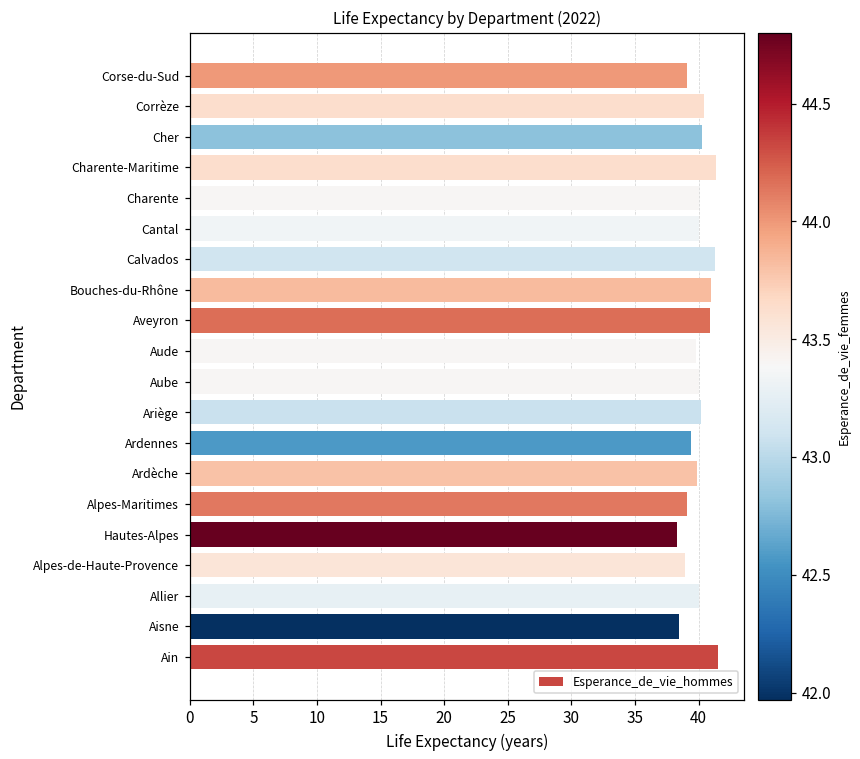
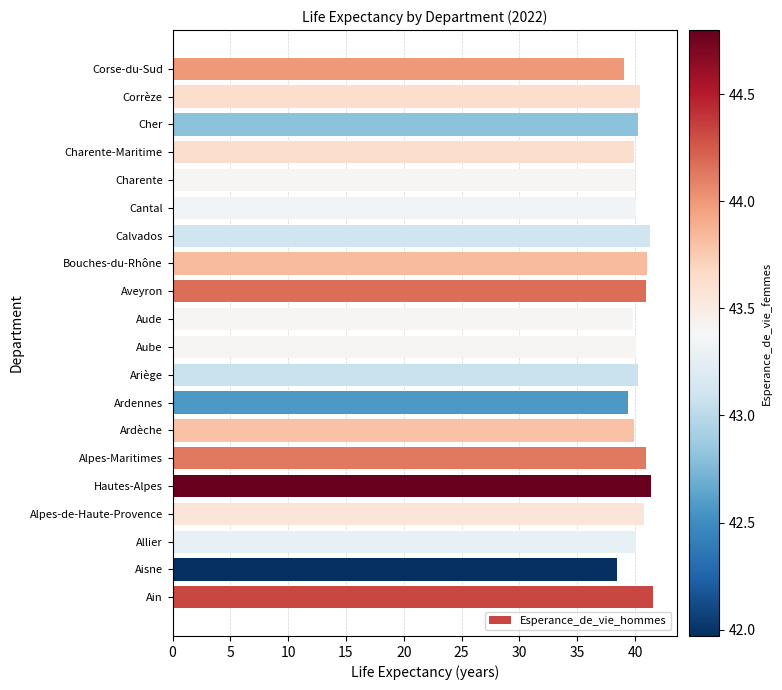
  {
    "Corse-du-Sud": 39.1,
    "Corrèze": 40.4,
    "Cher": 40.3,
-   "Charente-Maritime": 41.4,
+   "Charente-Maritime": 39.9,
    "Charente": 40.0,
    "Cantal": 40.1,
    "Calvados": 41.3,
    "Bouches-du-Rhône": 41.0,
    "Aveyron": 40.9,
    "Aude": 39.8,
    "Aube": 40.1,
    "Ariège": 40.2,
    "Ardennes": 39.4,
    "Ardèche": 39.9,
-   "Alpes-Maritimes": 39.1,
-   "Hautes-Alpes": 38.3,
-   "Alpes-de-Haute-Provence": 38.9,
+   "Alpes-Maritimes": 41.0,
+   "Hautes-Alpes": 41.4,
+   "Alpes-de-Haute-Provence": 40.8,
    "Allier": 40.1,
    "Aisne": 38.4,
    "Ain": 41.5
  }
